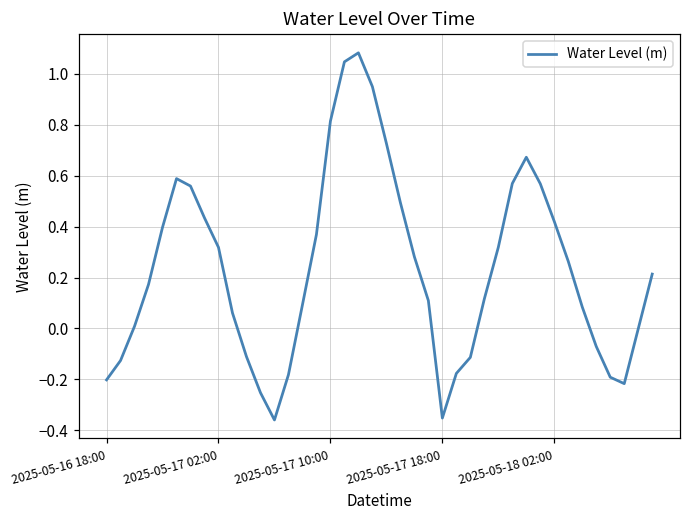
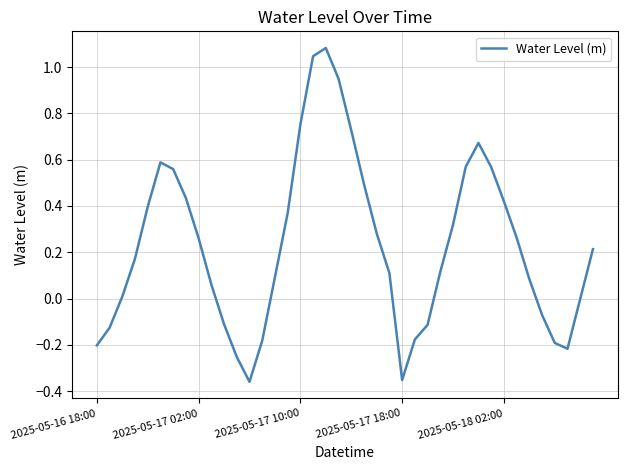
  {
    "2025-05-16 18:00": -0.20,
-   "2025-05-17 02:00": 0.32,
-   "2025-05-17 10:00": 0.81,
+   "2025-05-17 02:00": 0.26,
+   "2025-05-17 10:00": 0.75,
    "2025-05-17 18:00": -0.35,
    "2025-05-18 02:00": 0.42
  }
